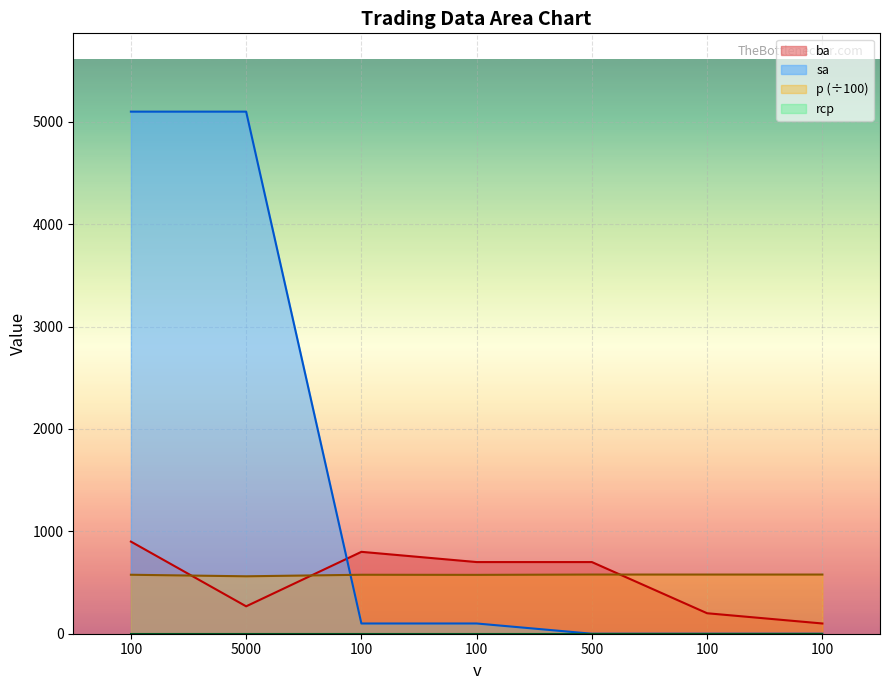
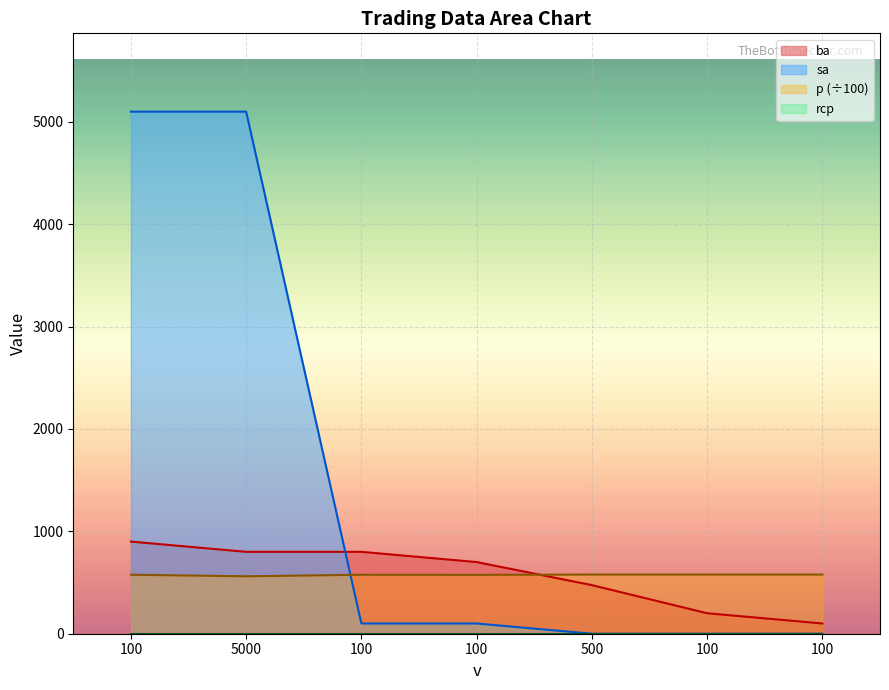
  {
    "ba": {
-     "5000": 270,
-     "500": 700
+     "5000": 800,
+     "500": 470
    },
    "sa": {
      "5000": 5100
    },
    "p (÷100)": {
      "5000": 560,
      "500": 580
    },
    "rcp": {
      "5000": 0
    }
  }
